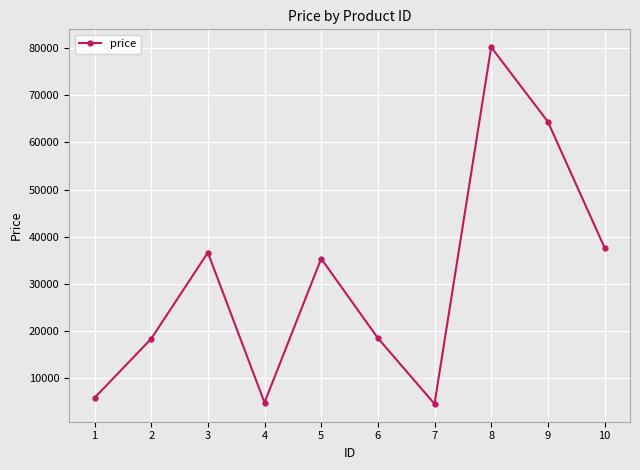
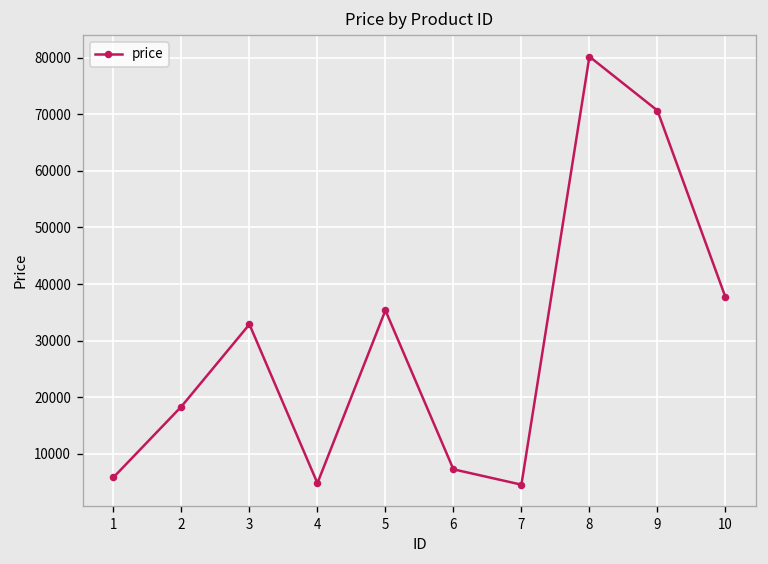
  {
    "1": 6000,
    "2": 18000,
-   "3": 37000,
+   "3": 33000,
    "4": 5000,
    "5": 35000,
-   "6": 18000,
+   "6": 7000,
    "7": 5000,
    "8": 80000,
-   "9": 64000,
+   "9": 71000,
    "10": 38000
  }
